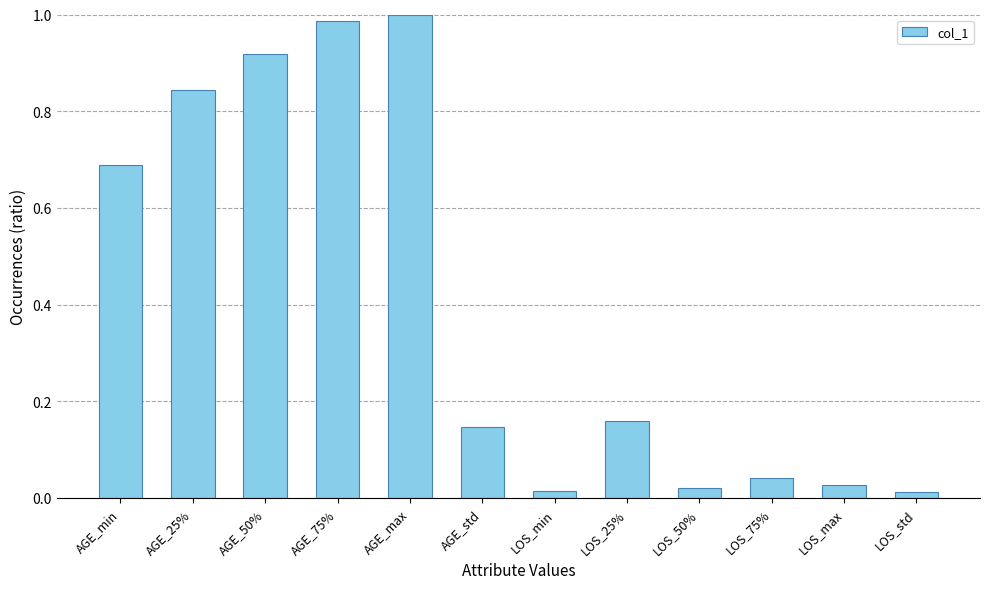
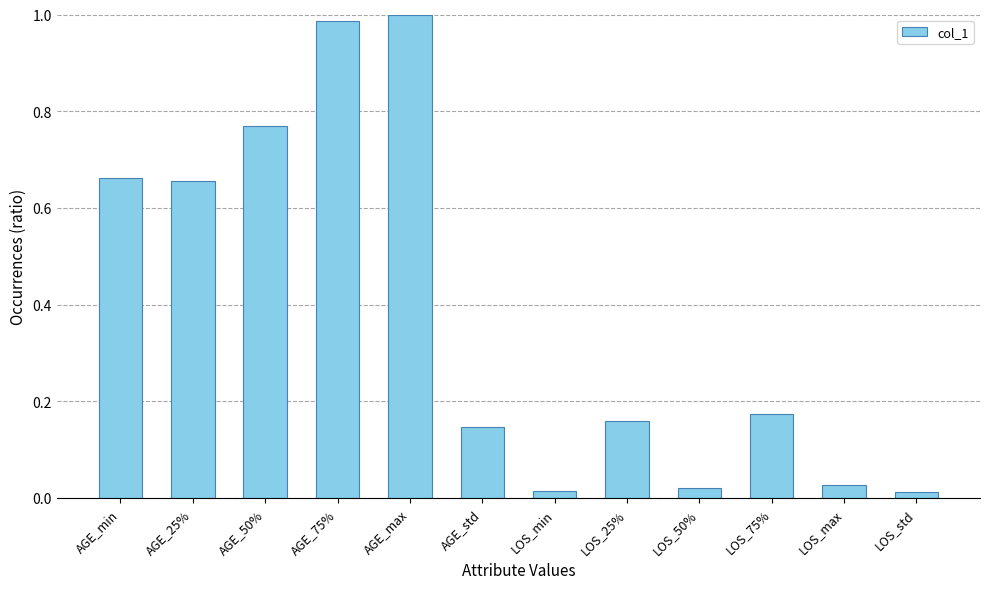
  {
-   "AGE_min": 0.69,
-   "AGE_25%": 0.84,
-   "AGE_50%": 0.92,
+   "AGE_min": 0.66,
+   "AGE_25%": 0.66,
+   "AGE_50%": 0.77,
    "AGE_75%": 0.99,
    "AGE_max": 1.00,
    "AGE_std": 0.15,
    "LOS_min": 0.01,
    "LOS_25%": 0.16,
    "LOS_50%": 0.02,
-   "LOS_75%": 0.04,
+   "LOS_75%": 0.17,
    "LOS_max": 0.03,
    "LOS_std": 0.01
  }
